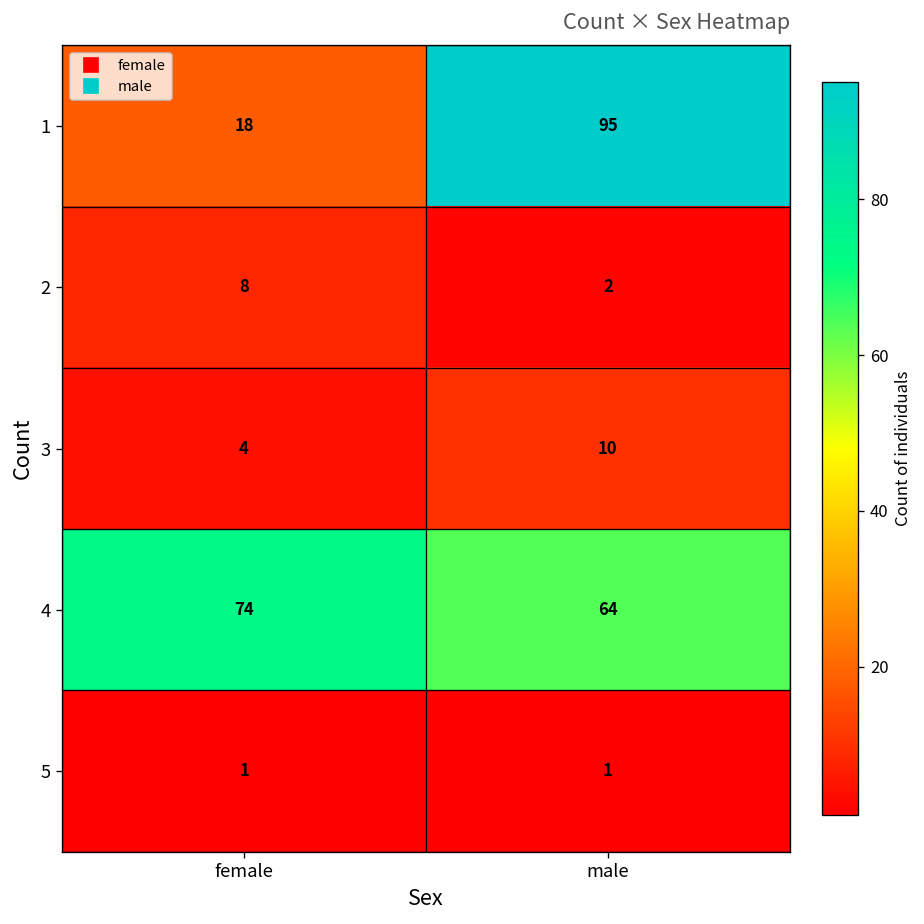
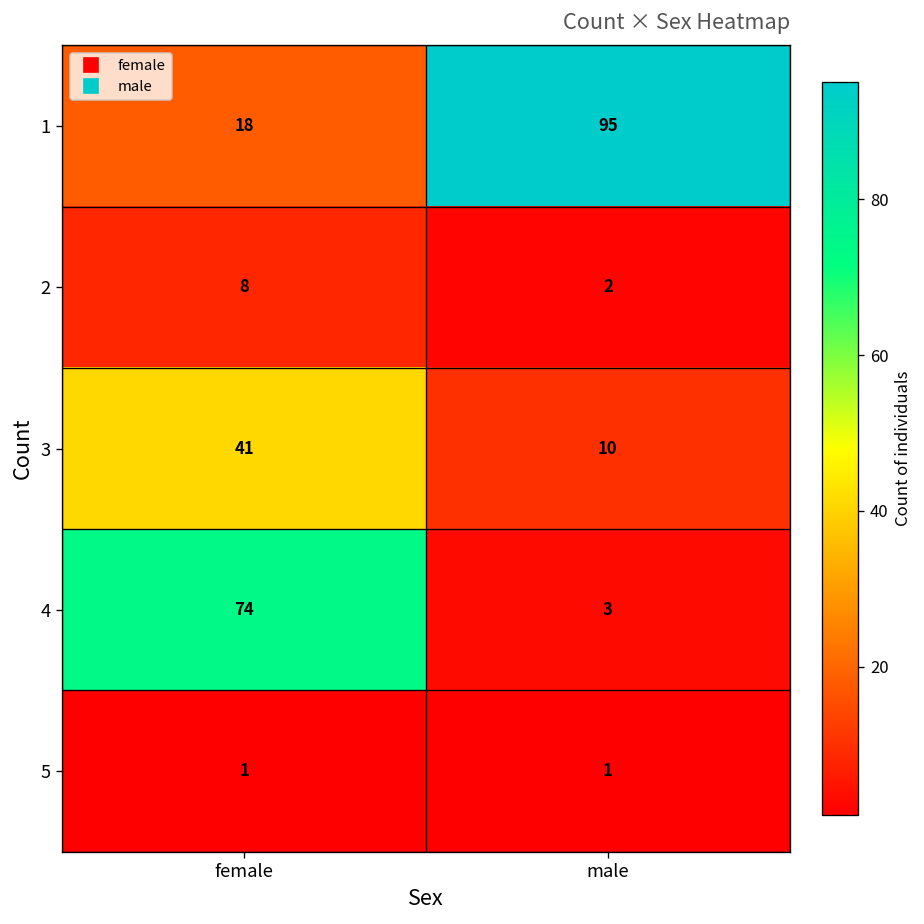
  {
    "1": {
      "female": 18,
      "male": 95
    },
    "2": {
      "female": 8,
      "male": 2
    },
    "3": {
-     "female": 4,
+     "female": 41,
      "male": 10
    },
    "4": {
      "female": 74,
-     "male": 64
+     "male": 3
    },
    "5": {
      "female": 1,
      "male": 1
    }
  }
